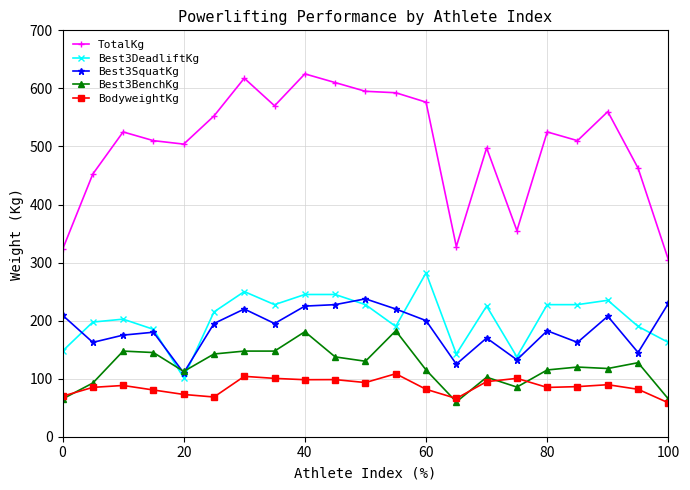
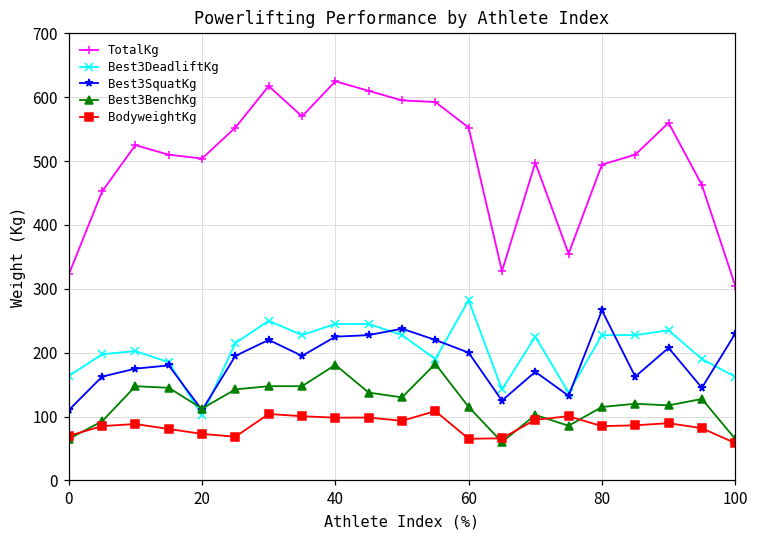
  {
    "TotalKg": {
      "0": 320,
      "20": 500,
      "40": 630,
-     "60": 580,
-     "80": 530,
+     "60": 550,
+     "80": 490,
      "100": 310
    },
    "Best3DeadliftKg": {
-     "0": 150,
+     "0": 160,
      "20": 100,
      "40": 250,
      "60": 280,
      "80": 230,
      "100": 160
    },
    "Best3SquatKg": {
-     "0": 210,
+     "0": 110,
      "40": 230,
      "60": 200,
-     "80": 180,
+     "80": 270,
      "100": 230
    },
    "Best3BenchKg": {
      "0": 70,
      "40": 180,
      "60": 120,
      "80": 120,
      "100": 70
    },
    "BodyweightKg": {
      "0": 70,
      "20": 70,
      "40": 100,
-     "60": 80,
+     "60": 70,
      "80": 80,
      "100": 60
    }
  }
